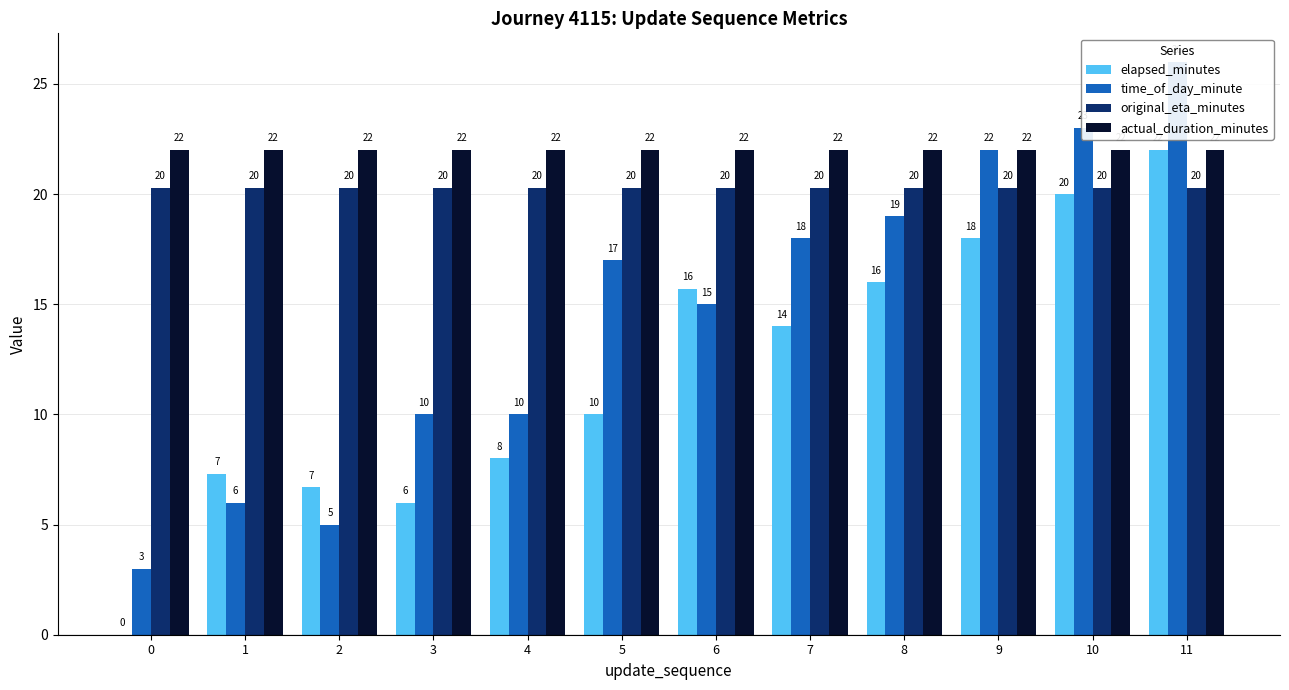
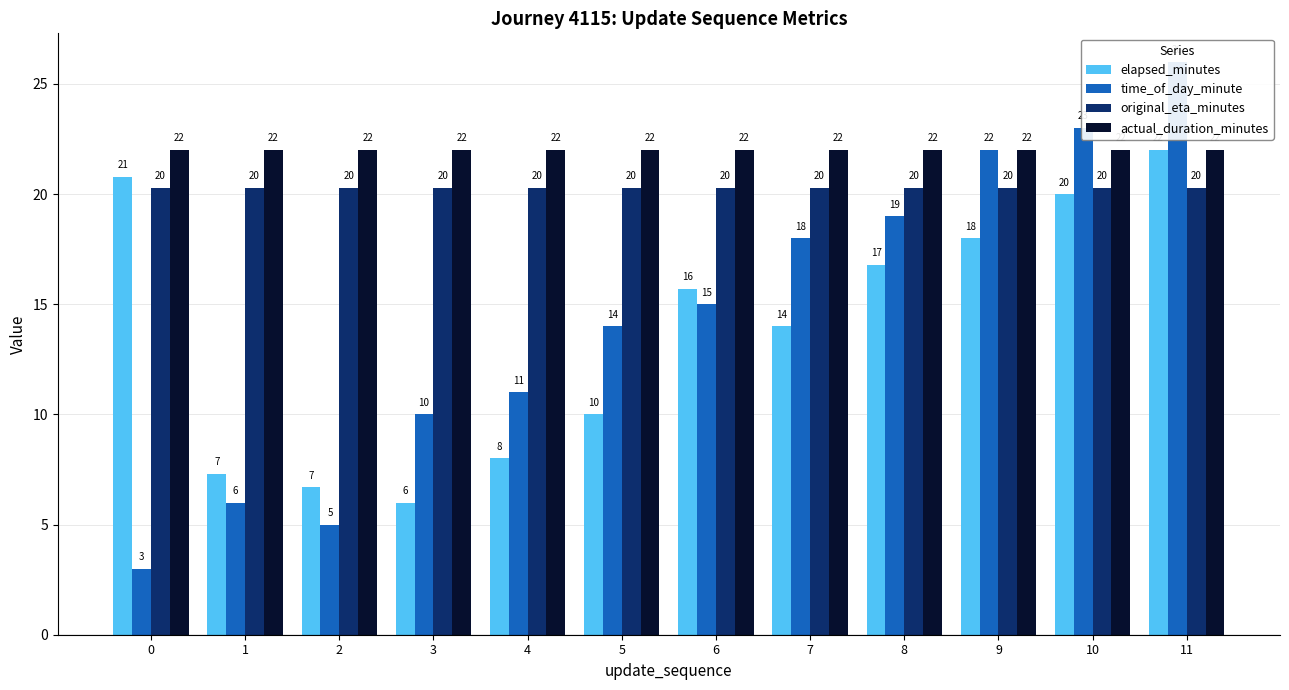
  {
    "elapsed_minutes": {
-     "0": 0,
+     "0": 21,
      "1": 7,
      "2": 7,
      "3": 6,
      "4": 8,
      "5": 10,
      "6": 16,
      "7": 14,
-     "8": 16,
+     "8": 17,
      "9": 18,
      "10": 20
    },
    "time_of_day_minute": {
      "0": 3,
      "1": 6,
      "2": 5,
      "3": 10,
-     "4": 10,
-     "5": 17,
+     "4": 11,
+     "5": 14,
      "6": 15,
      "7": 18,
      "8": 19,
      "9": 22
    },
    "original_eta_minutes": {
      "0": 20,
      "1": 20,
      "2": 20,
      "3": 20,
      "4": 20,
      "5": 20,
      "6": 20,
      "7": 20,
      "8": 20,
      "9": 20,
      "10": 20,
      "11": 20
    },
    "actual_duration_minutes": {
      "0": 22,
      "1": 22,
      "2": 22,
      "3": 22,
      "4": 22,
      "5": 22,
      "6": 22,
      "7": 22,
      "8": 22,
      "9": 22
    }
  }
